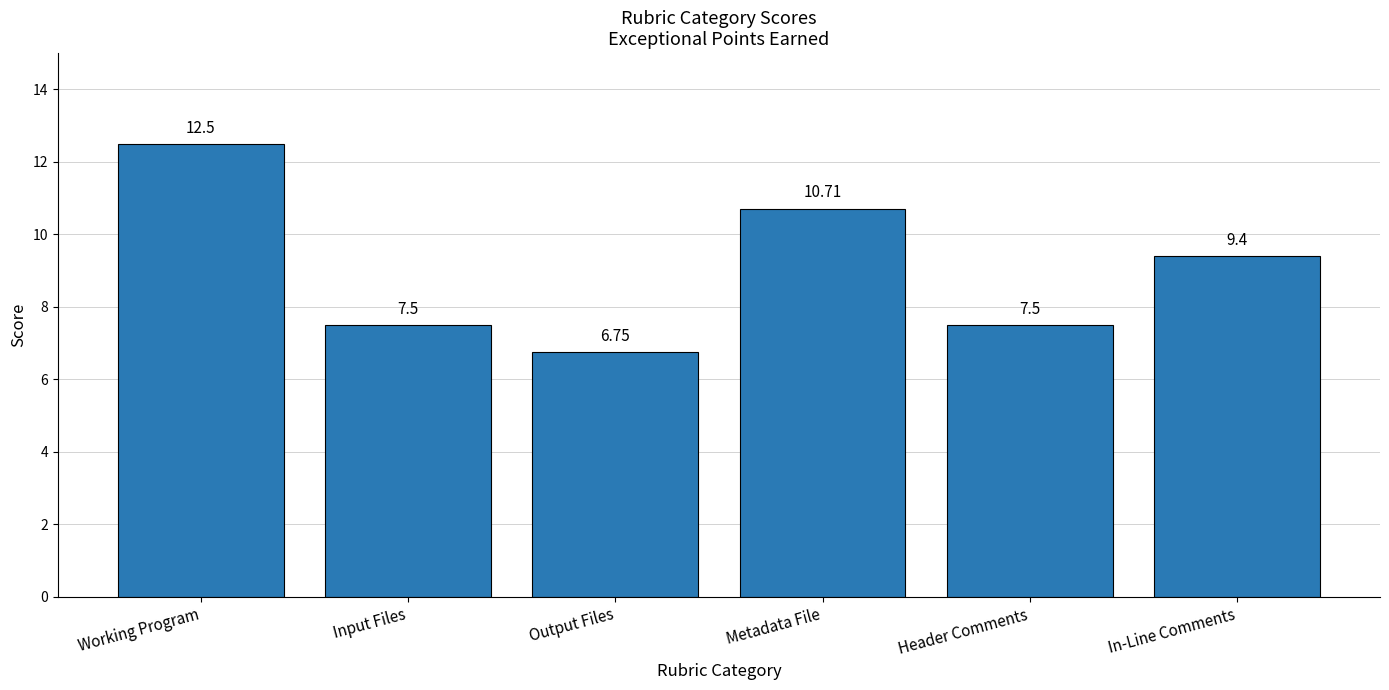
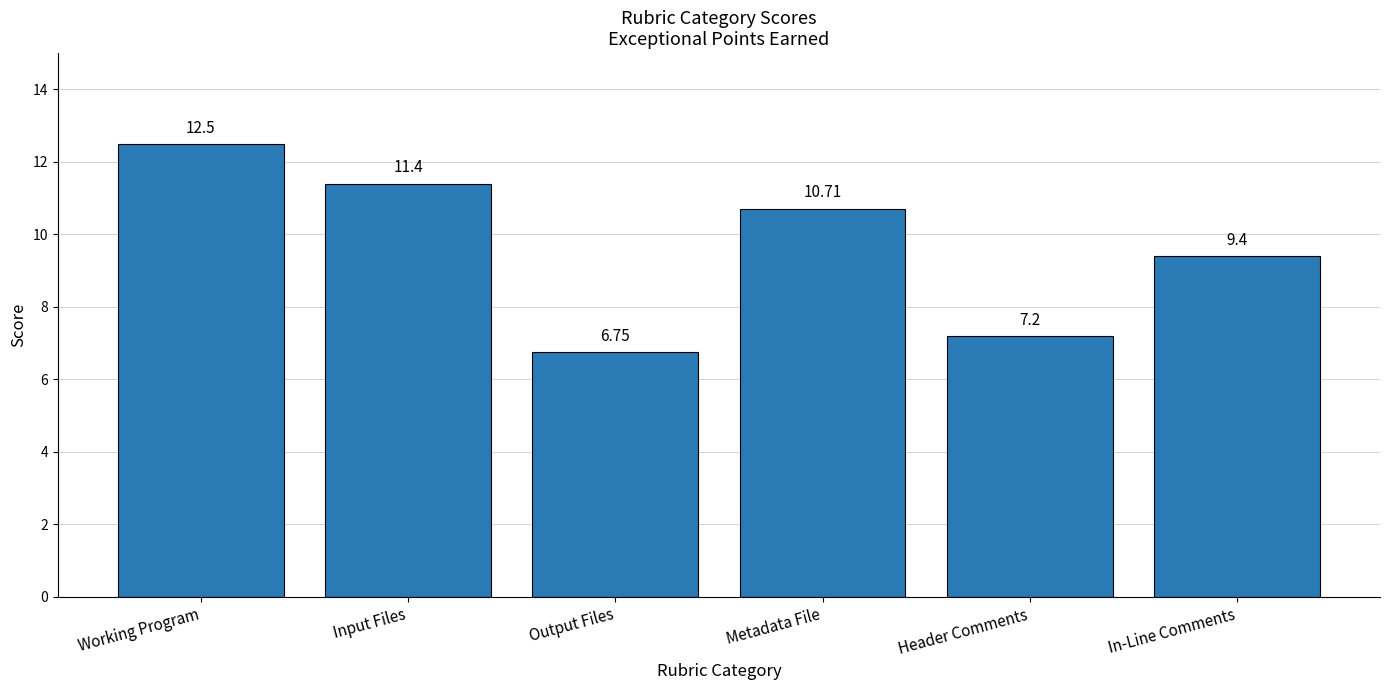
  {
    "Working Program": 12.5,
-   "Input Files": 7.5,
+   "Input Files": 11.4,
    "Output Files": 6.75,
    "Metadata File": 10.71,
-   "Header Comments": 7.5,
+   "Header Comments": 7.2,
    "In-Line Comments": 9.4
  }
